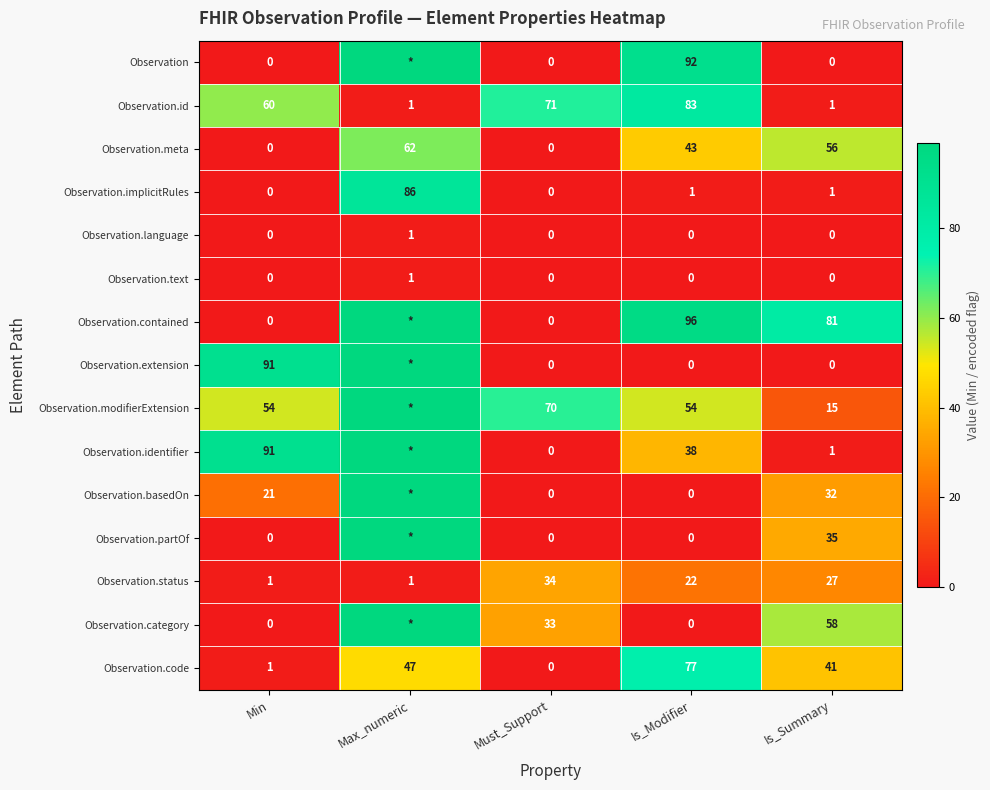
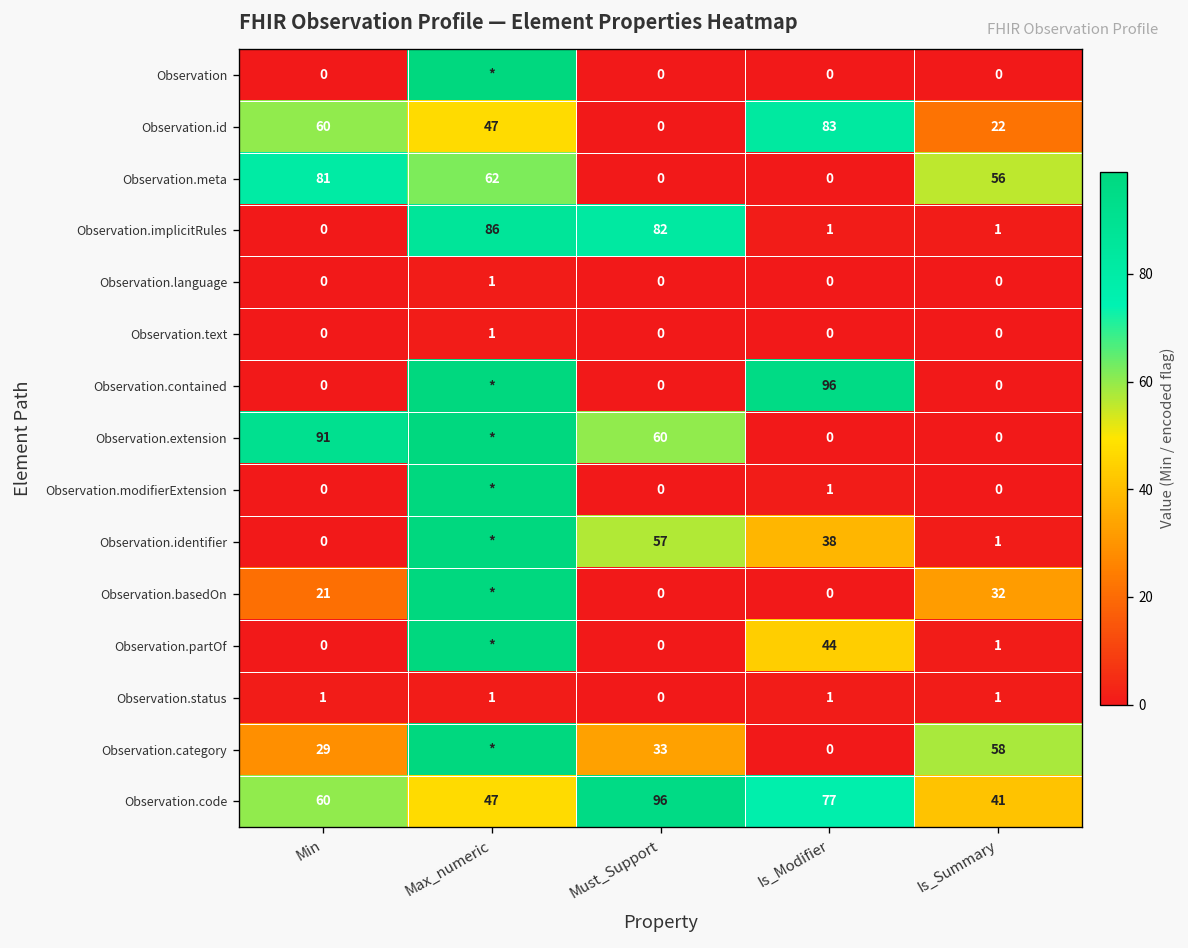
  {
    "Observation": {
      "Min": 0,
      "Must_Support": 0,
-     "Is_Modifier": 92,
+     "Is_Modifier": 0,
      "Is_Summary": 0
    },
    "Observation.id": {
      "Min": 60,
-     "Max_numeric": 1,
-     "Must_Support": 71,
+     "Max_numeric": 47,
+     "Must_Support": 0,
      "Is_Modifier": 83,
-     "Is_Summary": 1
+     "Is_Summary": 22
    },
    "Observation.meta": {
-     "Min": 0,
+     "Min": 81,
      "Max_numeric": 62,
      "Must_Support": 0,
-     "Is_Modifier": 43,
+     "Is_Modifier": 0,
      "Is_Summary": 56
    },
    "Observation.implicitRules": {
      "Min": 0,
      "Max_numeric": 86,
-     "Must_Support": 0,
+     "Must_Support": 82,
      "Is_Modifier": 1,
      "Is_Summary": 1
    },
    "Observation.language": {
      "Min": 0,
      "Max_numeric": 1,
      "Must_Support": 0,
      "Is_Modifier": 0,
      "Is_Summary": 0
    },
    "Observation.text": {
      "Min": 0,
      "Max_numeric": 1,
      "Must_Support": 0,
      "Is_Modifier": 0,
      "Is_Summary": 0
    },
    "Observation.contained": {
      "Min": 0,
      "Must_Support": 0,
      "Is_Modifier": 96,
-     "Is_Summary": 81
+     "Is_Summary": 0
    },
    "Observation.extension": {
      "Min": 91,
-     "Must_Support": 0,
+     "Must_Support": 60,
      "Is_Modifier": 0,
      "Is_Summary": 0
    },
    "Observation.modifierExtension": {
-     "Min": 54,
-     "Must_Support": 70,
-     "Is_Modifier": 54,
-     "Is_Summary": 15
+     "Min": 0,
+     "Must_Support": 0,
+     "Is_Modifier": 1,
+     "Is_Summary": 0
    },
    "Observation.identifier": {
-     "Min": 91,
-     "Must_Support": 0,
+     "Min": 0,
+     "Must_Support": 57,
      "Is_Modifier": 38,
      "Is_Summary": 1
    },
    "Observation.basedOn": {
      "Min": 21,
      "Must_Support": 0,
      "Is_Modifier": 0,
      "Is_Summary": 32
    },
    "Observation.partOf": {
      "Min": 0,
      "Must_Support": 0,
-     "Is_Modifier": 0,
-     "Is_Summary": 35
+     "Is_Modifier": 44,
+     "Is_Summary": 1
    },
    "Observation.status": {
      "Min": 1,
      "Max_numeric": 1,
-     "Must_Support": 34,
-     "Is_Modifier": 22,
-     "Is_Summary": 27
+     "Must_Support": 0,
+     "Is_Modifier": 1,
+     "Is_Summary": 1
    },
    "Observation.category": {
-     "Min": 0,
+     "Min": 29,
      "Must_Support": 33,
      "Is_Modifier": 0,
      "Is_Summary": 58
    },
    "Observation.code": {
-     "Min": 1,
+     "Min": 60,
      "Max_numeric": 47,
-     "Must_Support": 0,
+     "Must_Support": 96,
      "Is_Modifier": 77,
      "Is_Summary": 41
    }
  }
